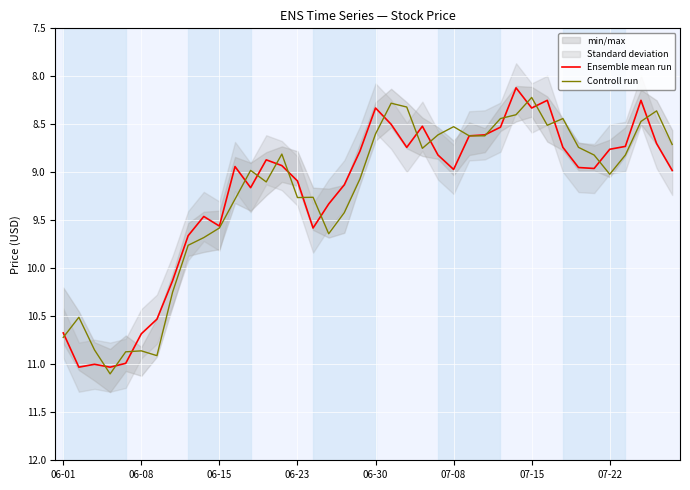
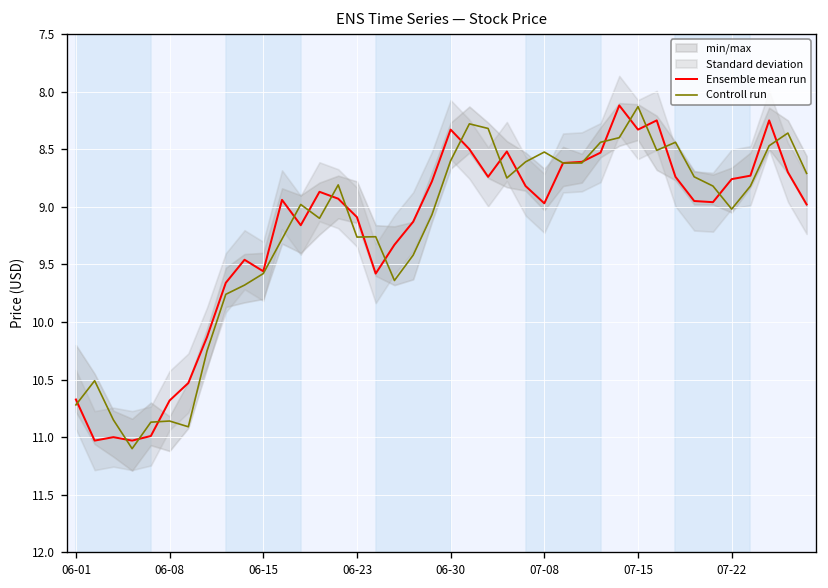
  {
    "Ensemble mean run": {
      "06-01": 10.7,
      "06-08": 10.7,
      "06-23": 9.1,
      "06-30": 8.3,
      "07-08": 9.0,
      "07-15": 8.3,
      "07-22": 8.8
    },
    "Controll run": {
      "06-01": 10.7,
      "06-08": 10.9,
      "06-23": 9.3,
      "07-08": 8.5,
-     "07-15": 8.2
+     "07-15": 8.1
    }
  }
